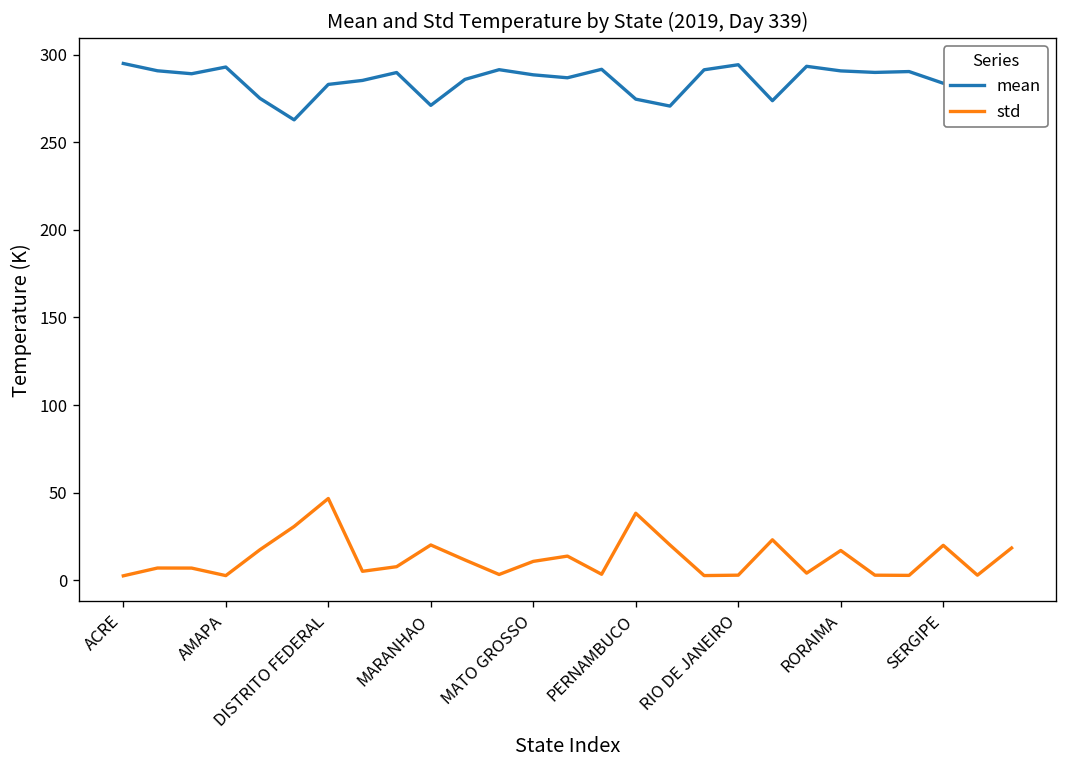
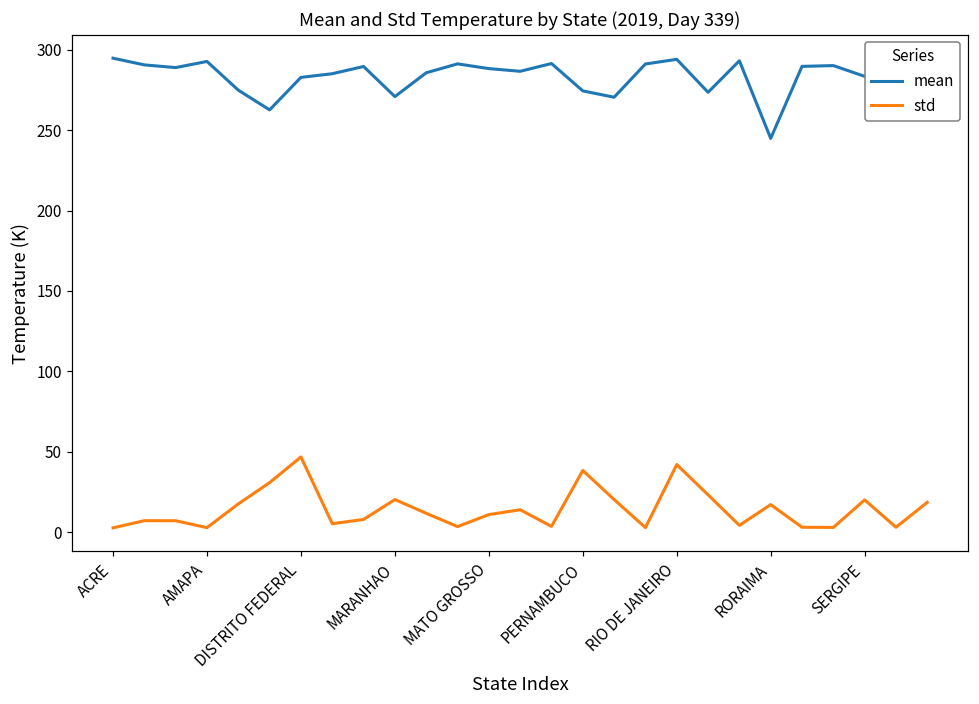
  {
    "mean": {
      "ACRE": 295,
      "AMAPA": 293,
      "DISTRITO FEDERAL": 283,
      "MARANHAO": 271,
      "MATO GROSSO": 288,
      "PERNAMBUCO": 275,
      "RIO DE JANEIRO": 294,
-     "RORAIMA": 291,
+     "RORAIMA": 245,
      "SERGIPE": 284
    },
    "std": {
      "ACRE": 3,
      "AMAPA": 3,
      "DISTRITO FEDERAL": 47,
      "MARANHAO": 20,
      "MATO GROSSO": 11,
      "PERNAMBUCO": 38,
-     "RIO DE JANEIRO": 3,
+     "RIO DE JANEIRO": 42,
      "RORAIMA": 17,
      "SERGIPE": 20
    }
  }
